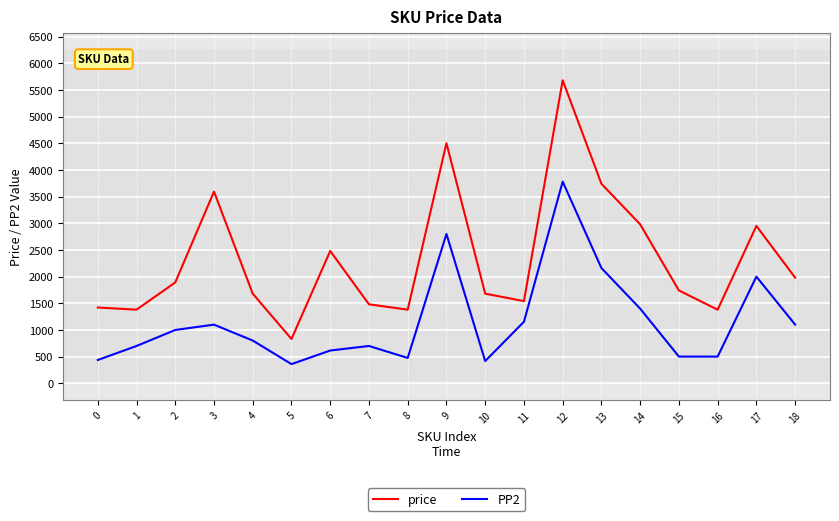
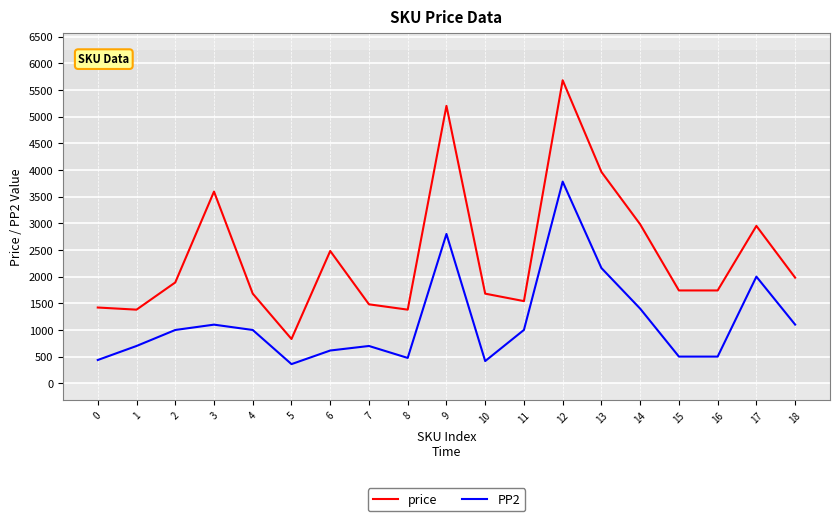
  {
    "price": {
      "0": 1400,
      "1": 1400,
      "2": 1900,
      "3": 3600,
      "4": 1700,
      "5": 800,
      "6": 2500,
      "7": 1500,
      "8": 1400,
-     "9": 4500,
+     "9": 5200,
      "10": 1700,
      "11": 1500,
      "12": 5700,
-     "13": 3700,
+     "13": 4000,
      "14": 3000,
      "15": 1700,
-     "16": 1400,
+     "16": 1700,
      "17": 3000,
      "18": 2000
    },
    "PP2": {
      "0": 400,
      "1": 700,
      "2": 1000,
      "3": 1100,
-     "4": 800,
+     "4": 1000,
      "5": 400,
      "6": 600,
      "7": 700,
      "8": 500,
      "9": 2800,
      "10": 400,
-     "11": 1200,
+     "11": 1000,
      "12": 3800,
      "13": 2200,
      "14": 1400,
      "15": 500,
      "16": 500,
      "17": 2000,
      "18": 1100
    }
  }
